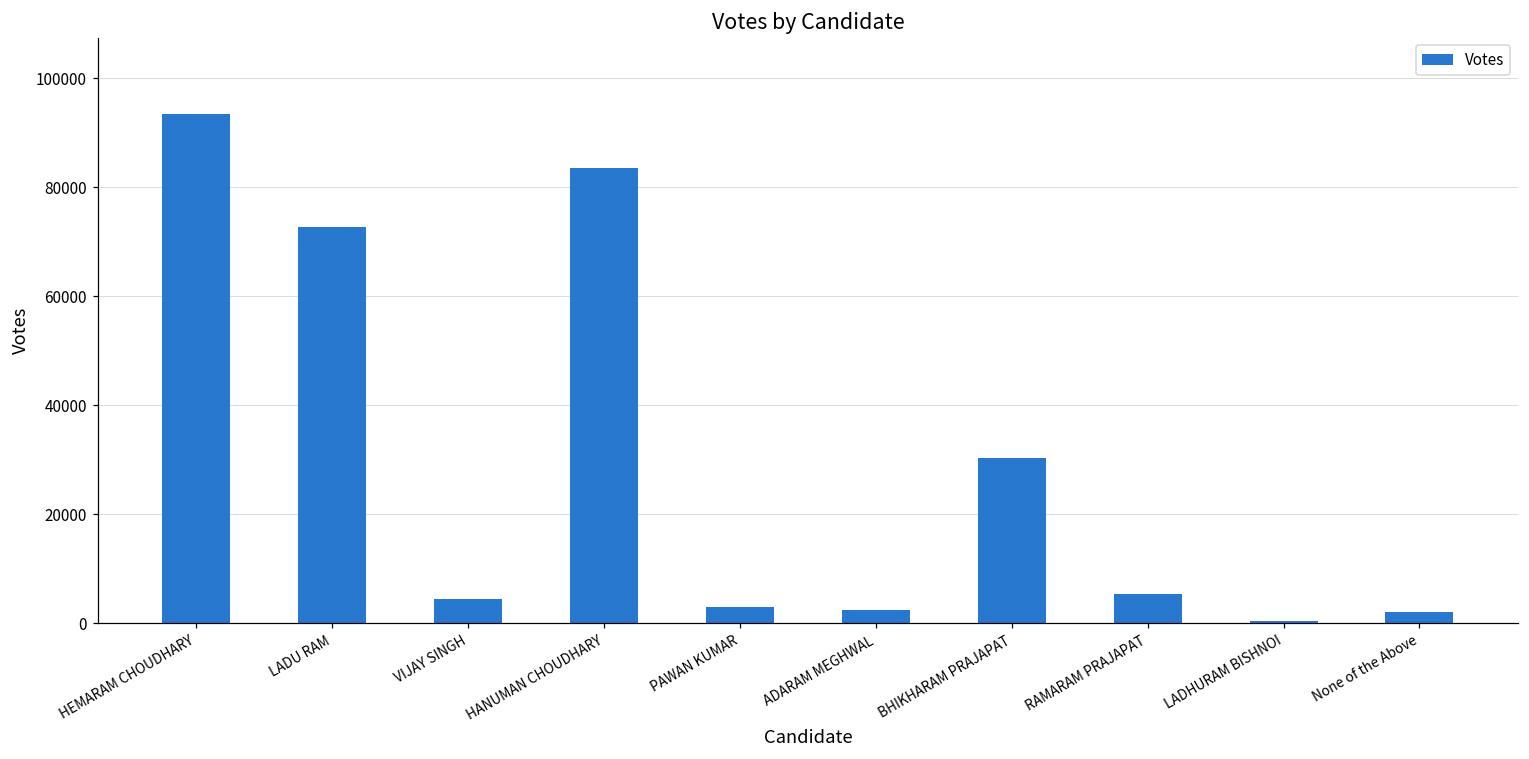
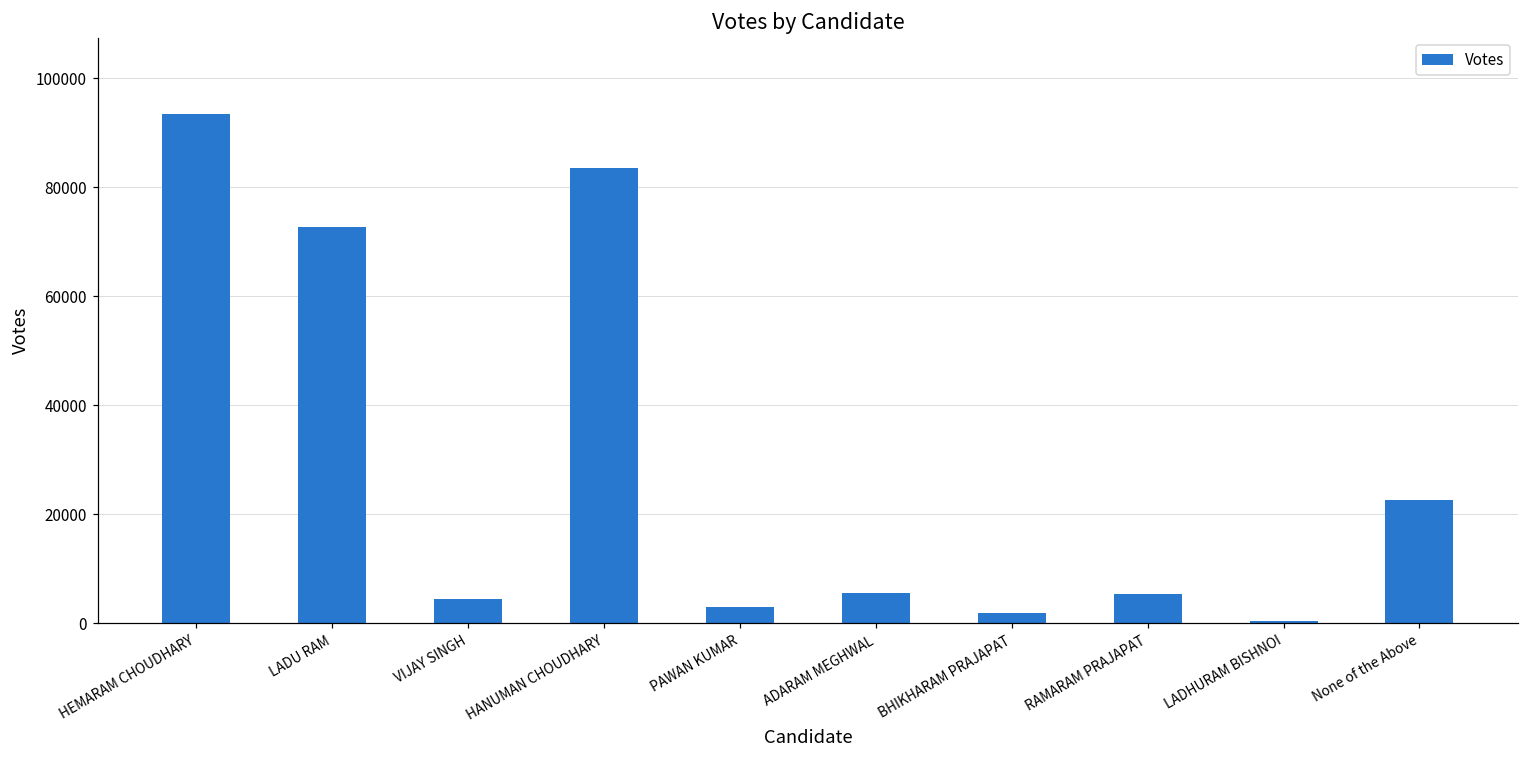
  {
    "HEMARAM CHOUDHARY": 93000,
    "LADU RAM": 73000,
    "VIJAY SINGH": 4000,
    "HANUMAN CHOUDHARY": 84000,
    "PAWAN KUMAR": 3000,
-   "ADARAM MEGHWAL": 2000,
-   "BHIKHARAM PRAJAPAT": 30000,
+   "ADARAM MEGHWAL": 5000,
+   "BHIKHARAM PRAJAPAT": 2000,
    "RAMARAM PRAJAPAT": 5000,
-   "None of the Above": 2000
+   "None of the Above": 23000
  }
